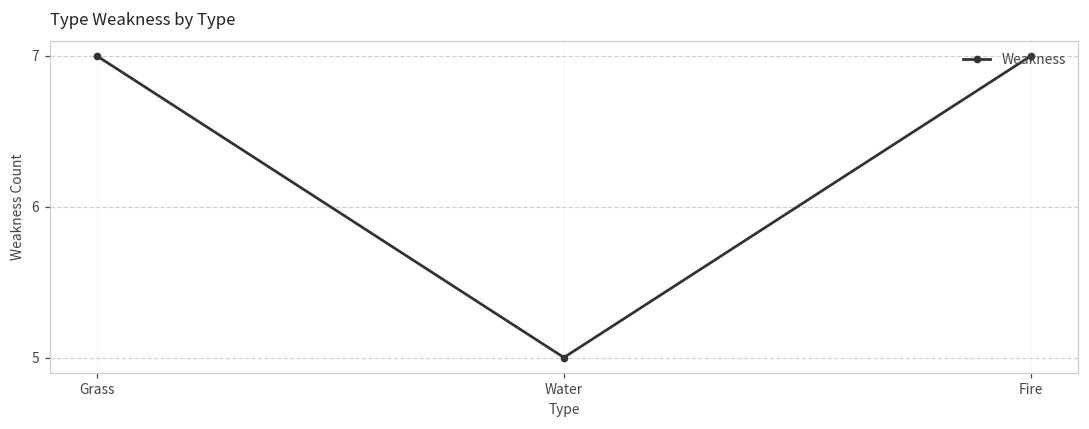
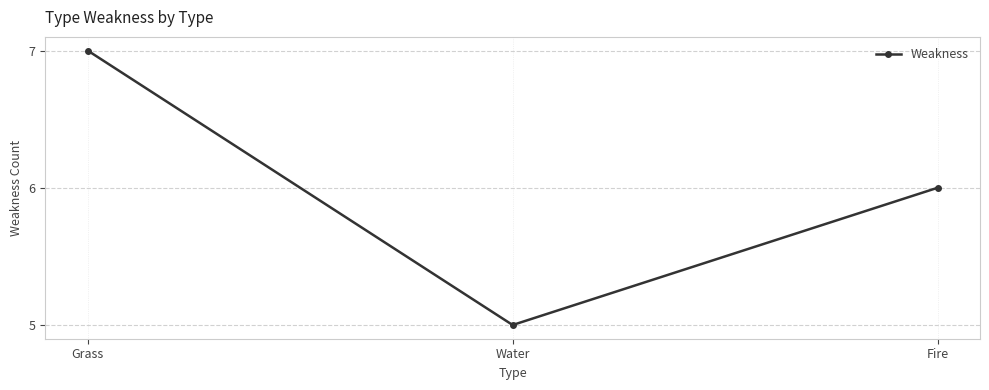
  {
    "Grass": 7,
    "Water": 5,
-   "Fire": 7
+   "Fire": 6
  }
